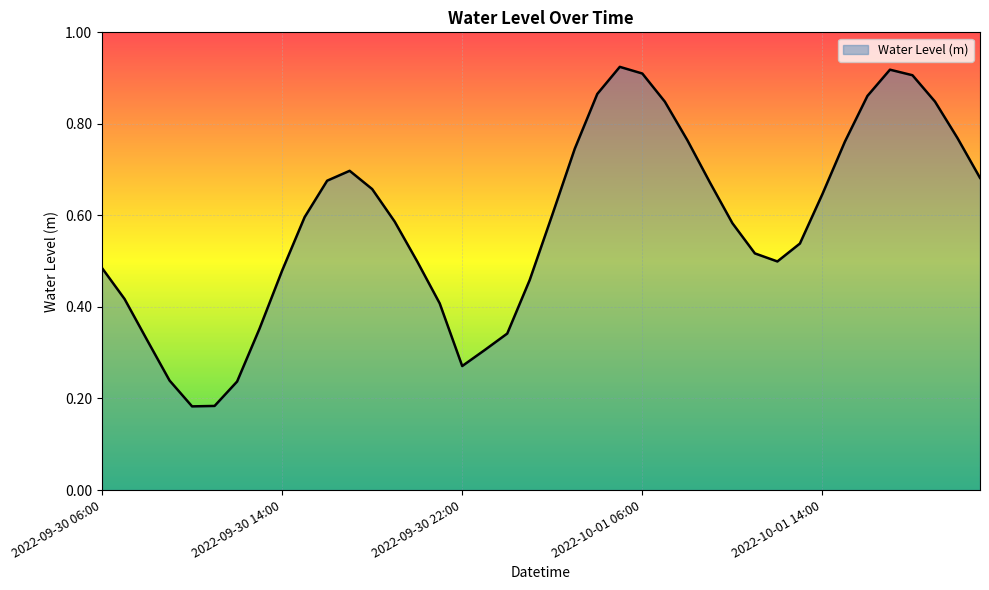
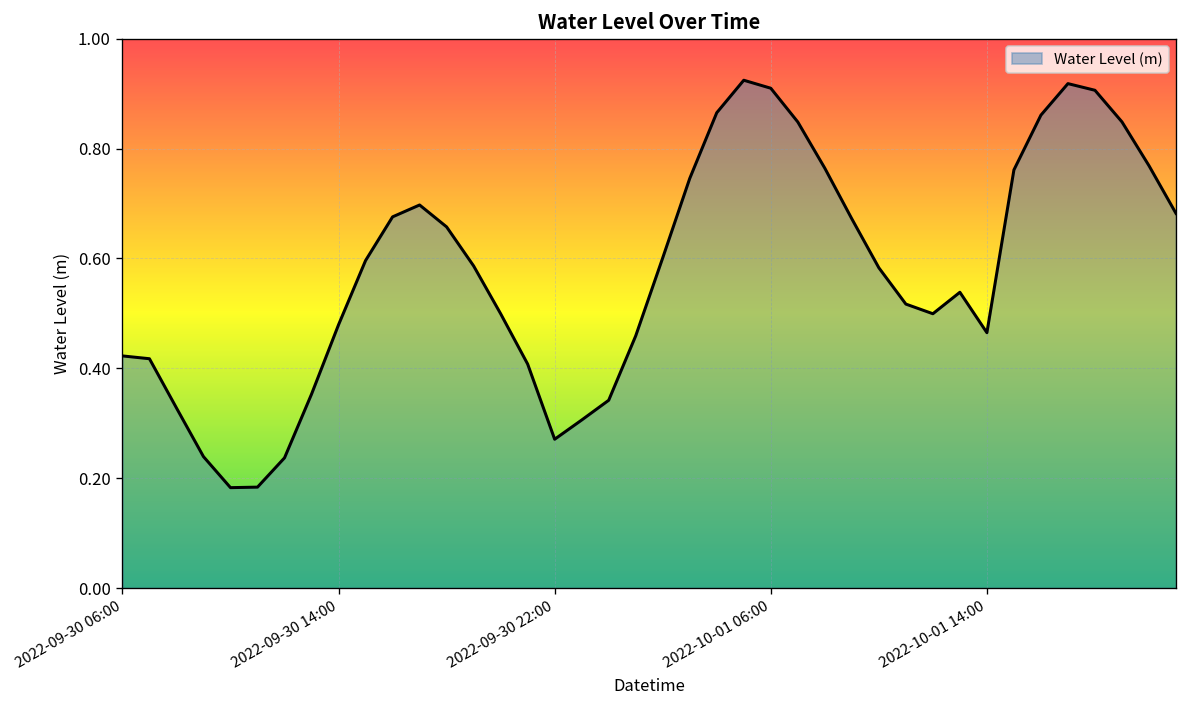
  {
-   "2022-09-30 06:00": 0.49,
+   "2022-09-30 06:00": 0.42,
    "2022-09-30 14:00": 0.48,
    "2022-09-30 22:00": 0.27,
    "2022-10-01 06:00": 0.91,
-   "2022-10-01 14:00": 0.65
+   "2022-10-01 14:00": 0.46
  }
